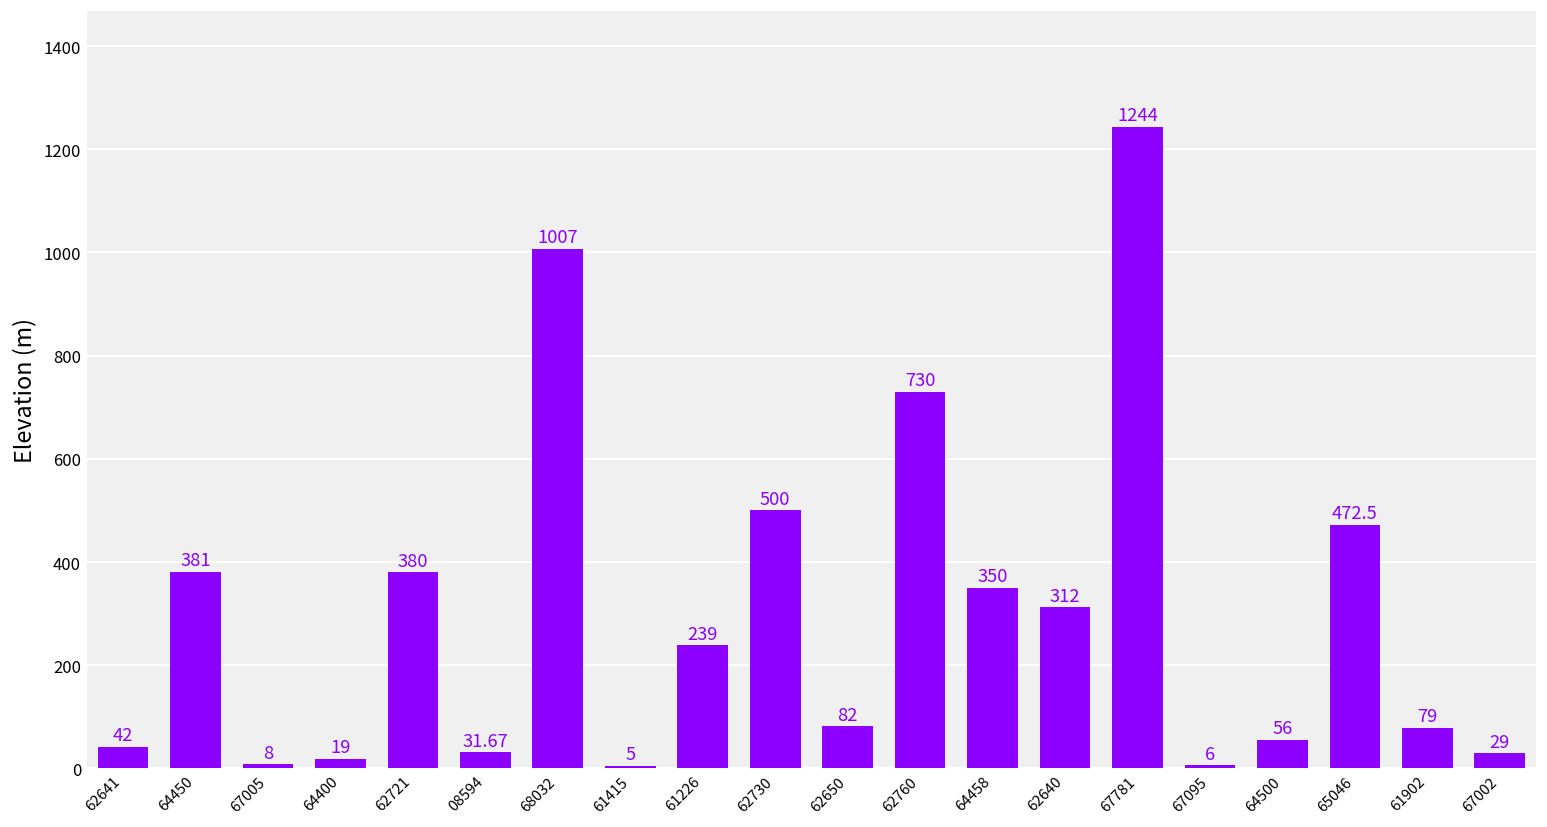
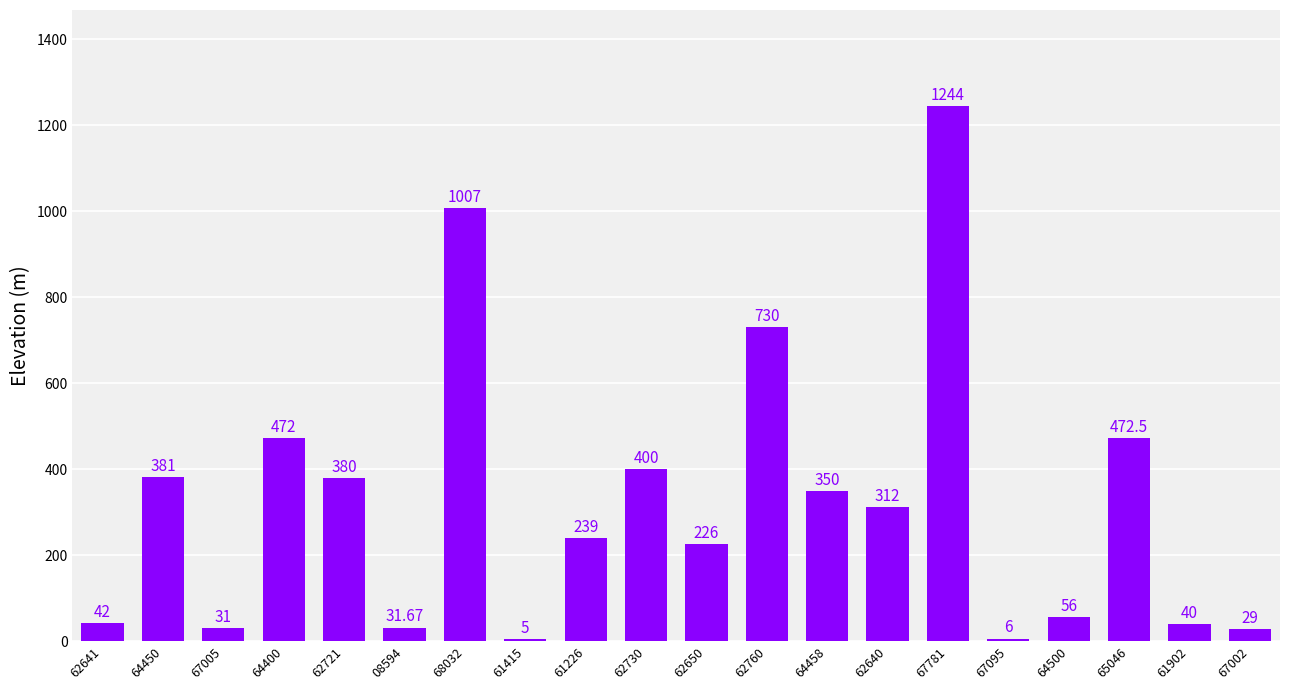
  {
    "62641": 42,
    "64450": 381,
-   "67005": 8,
-   "64400": 19,
+   "67005": 31,
+   "64400": 472,
    "62721": 380,
    "08594": 31.67,
    "68032": 1007,
    "61415": 5,
    "61226": 239,
-   "62730": 500,
-   "62650": 82,
+   "62730": 400,
+   "62650": 226,
    "62760": 730,
    "64458": 350,
    "62640": 312,
    "67781": 1244,
    "67095": 6,
    "64500": 56,
    "65046": 472.5,
-   "61902": 79,
+   "61902": 40,
    "67002": 29
  }
